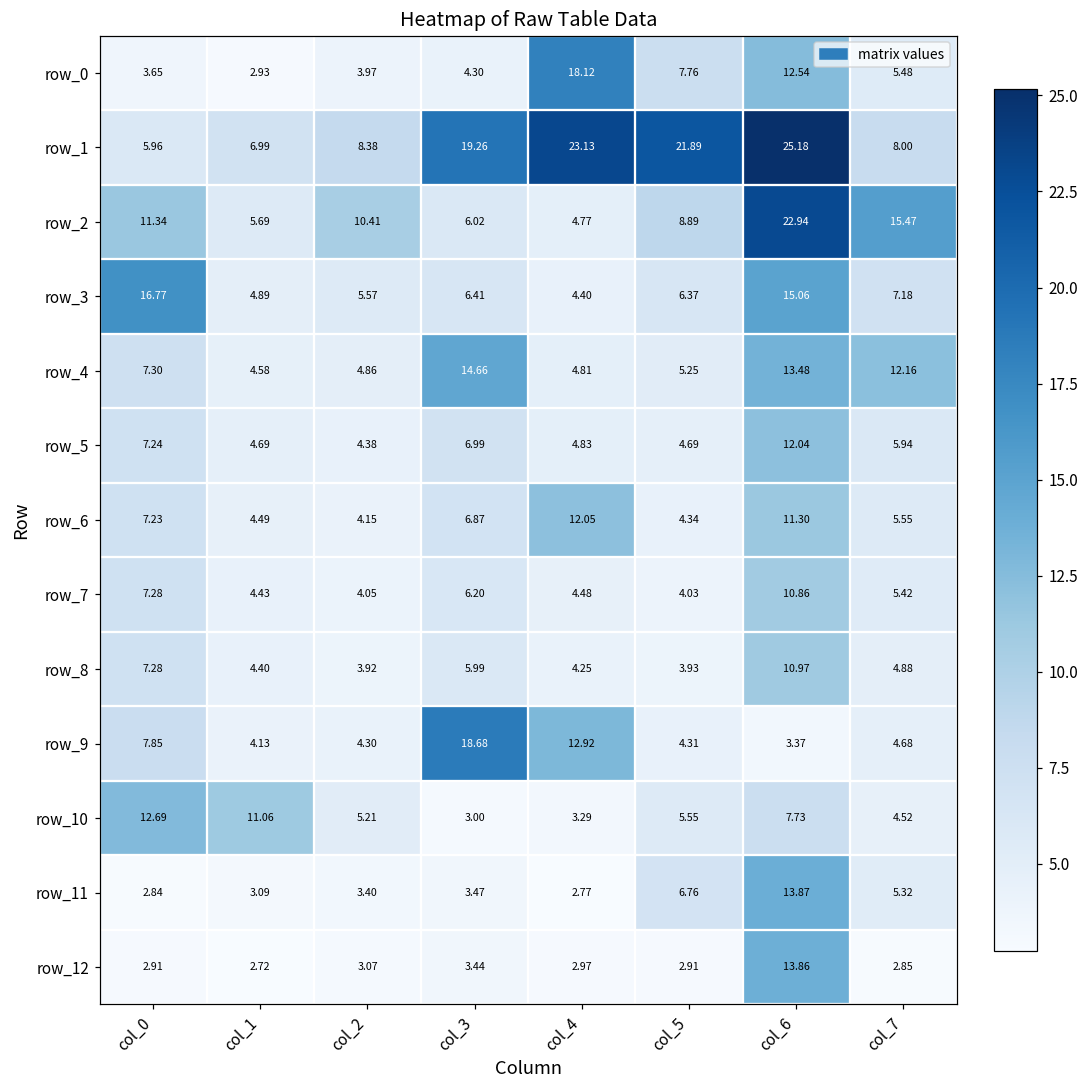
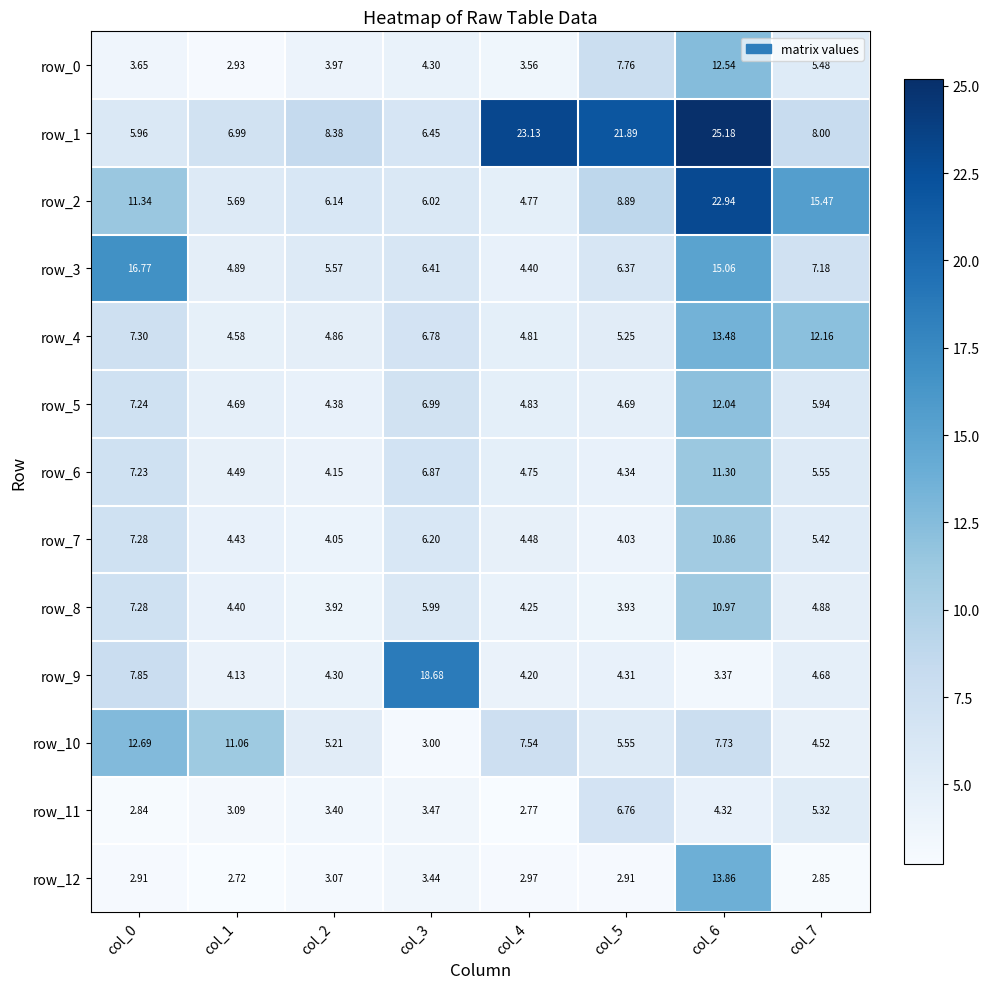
  {
    "row_0": {
      "col_0": 3.65,
      "col_1": 2.93,
      "col_2": 3.97,
      "col_3": 4.30,
-     "col_4": 18.12,
+     "col_4": 3.56,
      "col_5": 7.76,
      "col_6": 12.54
    },
    "row_1": {
      "col_0": 5.96,
      "col_1": 6.99,
      "col_2": 8.38,
-     "col_3": 19.26,
+     "col_3": 6.45,
      "col_4": 23.13,
      "col_5": 21.89,
      "col_6": 25.18,
      "col_7": 8.00
    },
    "row_2": {
      "col_0": 11.34,
      "col_1": 5.69,
-     "col_2": 10.41,
+     "col_2": 6.14,
      "col_3": 6.02,
      "col_4": 4.77,
      "col_5": 8.89,
      "col_6": 22.94,
      "col_7": 15.47
    },
    "row_3": {
      "col_0": 16.77,
      "col_1": 4.89,
      "col_2": 5.57,
      "col_3": 6.41,
      "col_4": 4.40,
      "col_5": 6.37,
      "col_6": 15.06,
      "col_7": 7.18
    },
    "row_4": {
      "col_0": 7.30,
      "col_1": 4.58,
      "col_2": 4.86,
-     "col_3": 14.66,
+     "col_3": 6.78,
      "col_4": 4.81,
      "col_5": 5.25,
      "col_6": 13.48,
      "col_7": 12.16
    },
    "row_5": {
      "col_0": 7.24,
      "col_1": 4.69,
      "col_2": 4.38,
      "col_3": 6.99,
      "col_4": 4.83,
      "col_5": 4.69,
      "col_6": 12.04,
      "col_7": 5.94
    },
    "row_6": {
      "col_0": 7.23,
      "col_1": 4.49,
      "col_2": 4.15,
      "col_3": 6.87,
-     "col_4": 12.05,
+     "col_4": 4.75,
      "col_5": 4.34,
      "col_6": 11.30,
      "col_7": 5.55
    },
    "row_7": {
      "col_0": 7.28,
      "col_1": 4.43,
      "col_2": 4.05,
      "col_3": 6.20,
      "col_4": 4.48,
      "col_5": 4.03,
      "col_6": 10.86,
      "col_7": 5.42
    },
    "row_8": {
      "col_0": 7.28,
      "col_1": 4.40,
      "col_2": 3.92,
      "col_3": 5.99,
      "col_4": 4.25,
      "col_5": 3.93,
      "col_6": 10.97,
      "col_7": 4.88
    },
    "row_9": {
      "col_0": 7.85,
      "col_1": 4.13,
      "col_2": 4.30,
      "col_3": 18.68,
-     "col_4": 12.92,
+     "col_4": 4.20,
      "col_5": 4.31,
      "col_6": 3.37,
      "col_7": 4.68
    },
    "row_10": {
      "col_0": 12.69,
      "col_1": 11.06,
      "col_2": 5.21,
      "col_3": 3.00,
-     "col_4": 3.29,
+     "col_4": 7.54,
      "col_5": 5.55,
      "col_6": 7.73,
      "col_7": 4.52
    },
    "row_11": {
      "col_0": 2.84,
      "col_1": 3.09,
      "col_2": 3.40,
      "col_3": 3.47,
      "col_4": 2.77,
      "col_5": 6.76,
-     "col_6": 13.87,
+     "col_6": 4.32,
      "col_7": 5.32
    },
    "row_12": {
      "col_0": 2.91,
      "col_1": 2.72,
      "col_2": 3.07,
      "col_3": 3.44,
      "col_4": 2.97,
      "col_5": 2.91,
      "col_6": 13.86,
      "col_7": 2.85
    }
  }
